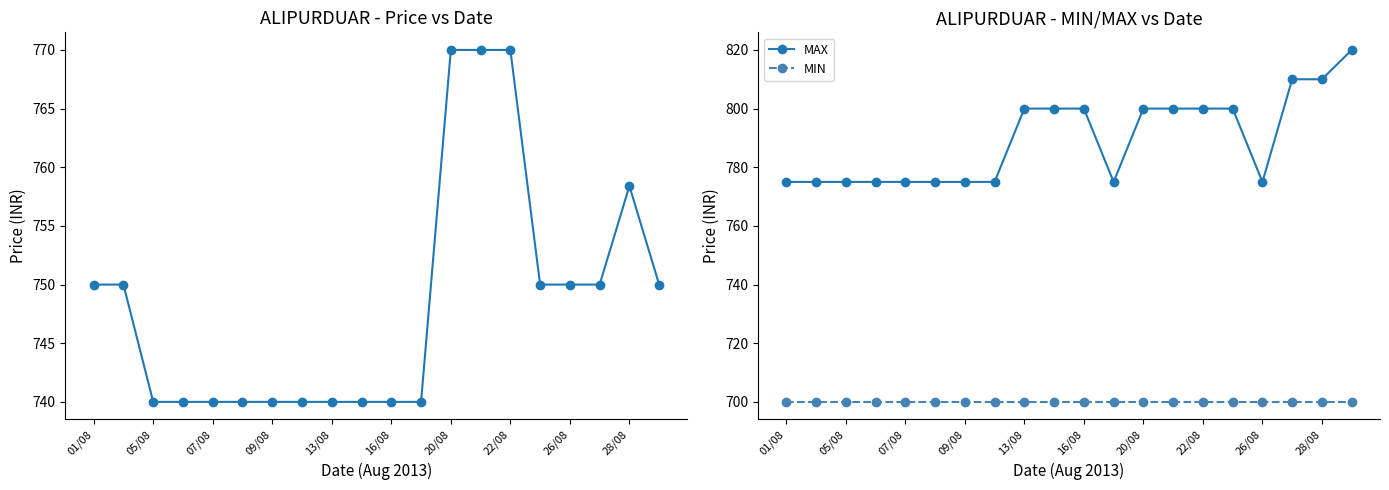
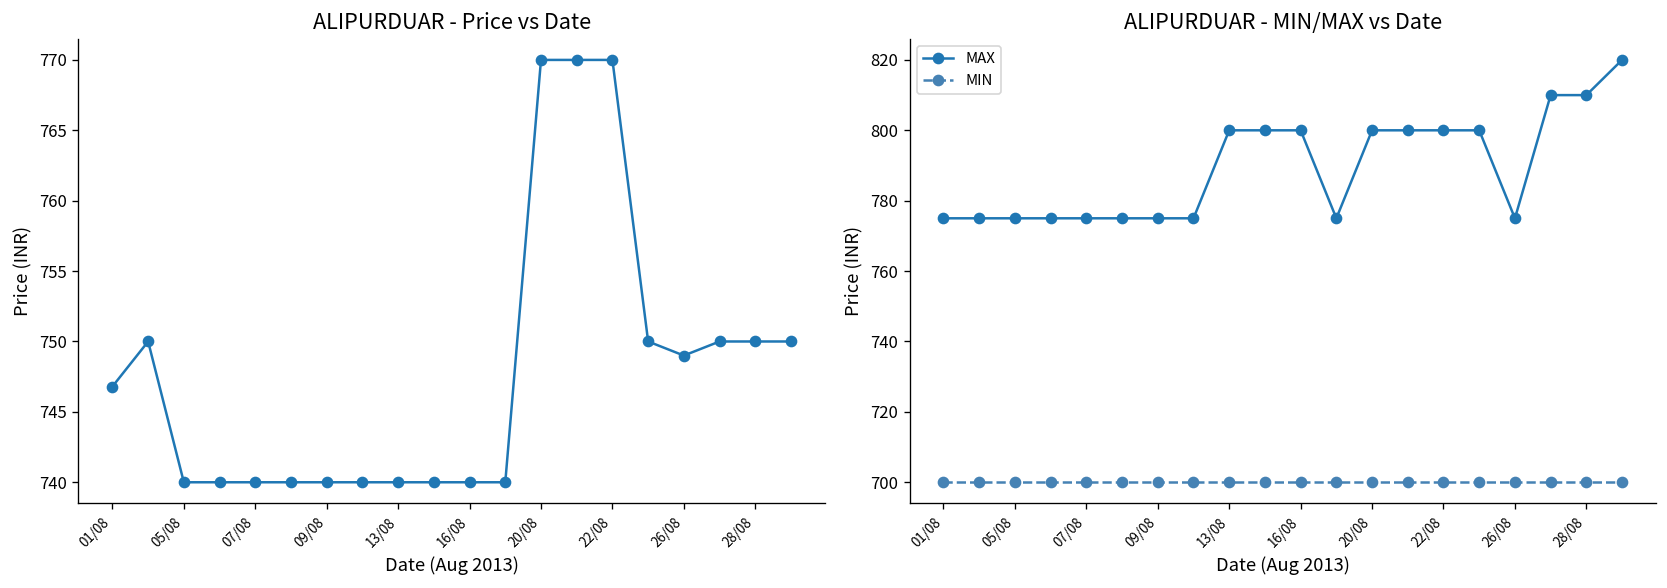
  {
    "ALIPURDUAR - Price vs Date": {
-     "01/08": 750.0,
+     "01/08": 746.8,
      "05/08": 740.0,
      "07/08": 740.0,
      "09/08": 740.0,
      "13/08": 740.0,
      "16/08": 740.0,
      "20/08": 770.0,
      "22/08": 770.0,
-     "26/08": 750,
-     "28/08": 758.4
+     "26/08": 749,
+     "28/08": 750.0
    }
  }
